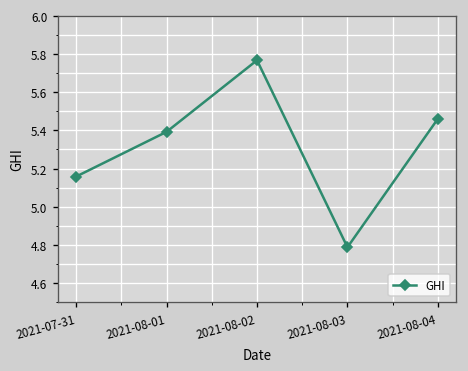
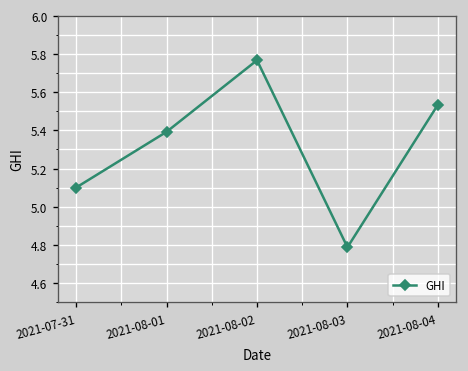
  {
-   "2021-07-31": 5.16,
+   "2021-07-31": 5.10,
    "2021-08-01": 5.39,
    "2021-08-02": 5.77,
    "2021-08-03": 4.79,
-   "2021-08-04": 5.46
+   "2021-08-04": 5.53
  }
